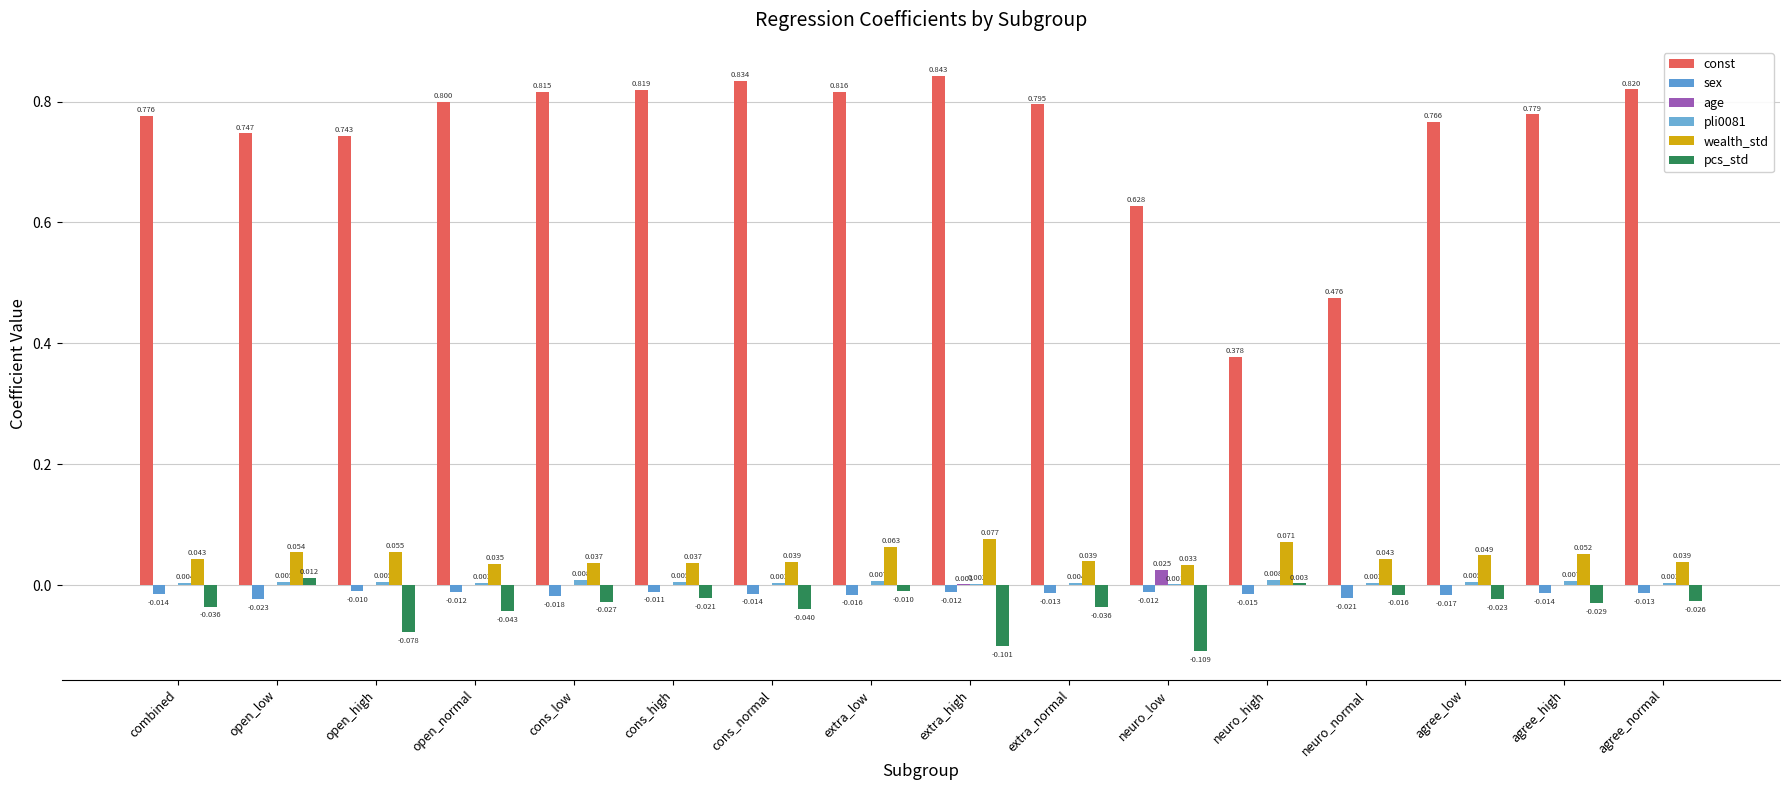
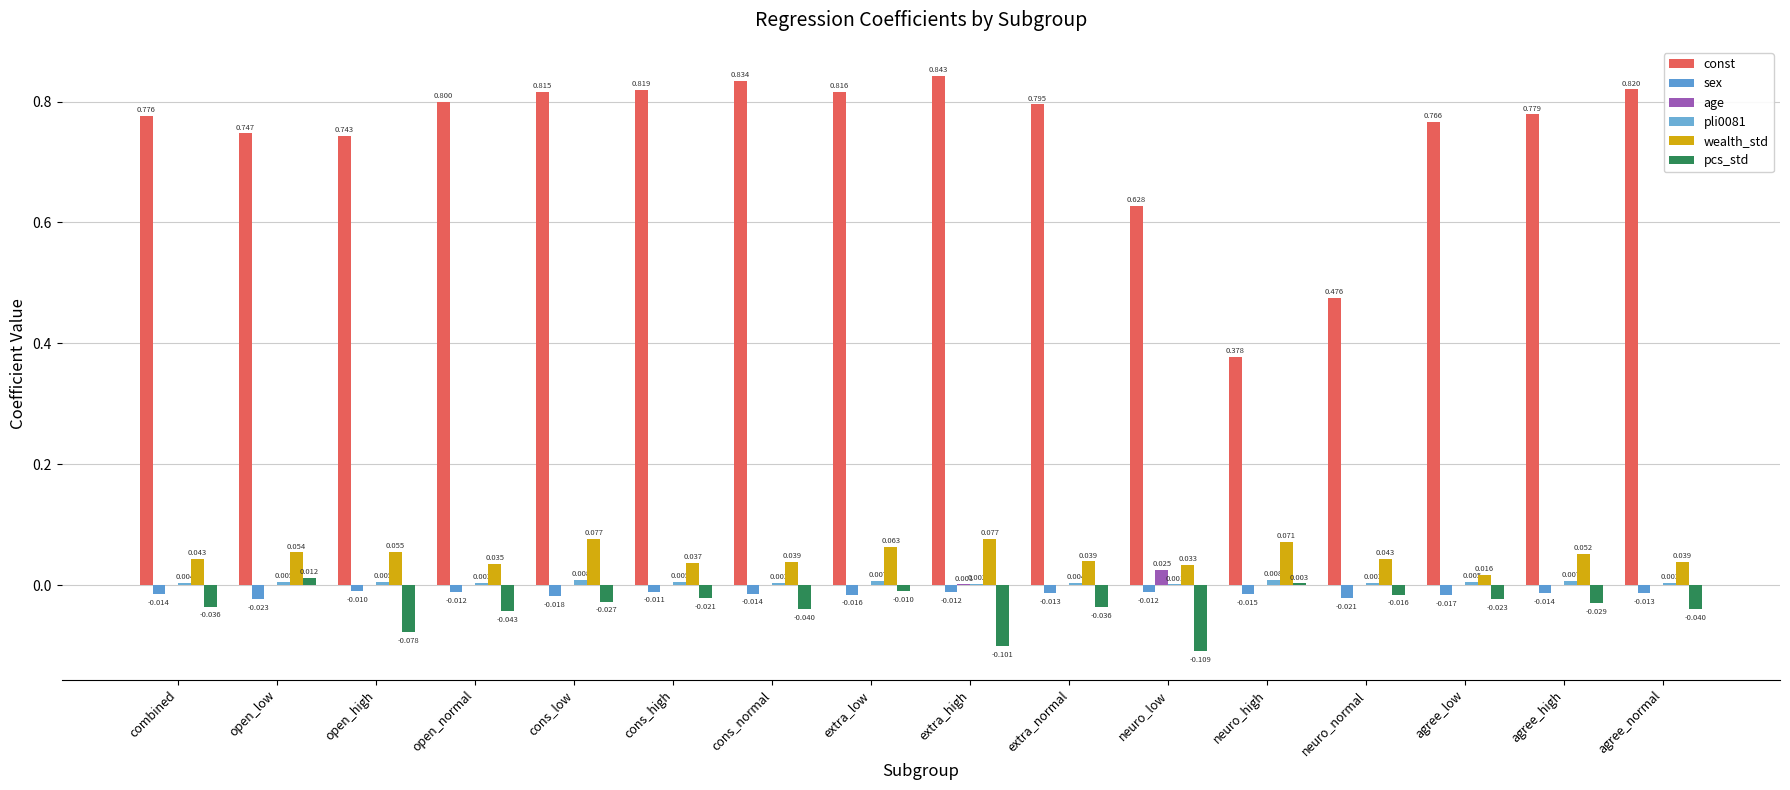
  {
    "const": {
      "combined": 0.776,
      "open_low": 0.747,
      "open_high": 0.743,
      "open_normal": 0.800,
      "cons_low": 0.815,
      "cons_high": 0.819,
      "cons_normal": 0.834,
      "extra_low": 0.816,
      "extra_high": 0.843,
      "extra_normal": 0.795,
      "neuro_low": 0.628,
      "neuro_high": 0.378,
      "neuro_normal": 0.476,
      "agree_low": 0.766,
      "agree_high": 0.779,
      "agree_normal": 0.820
    },
    "age": {
      "neuro_low": 0.025
    },
    "wealth_std": {
      "combined": 0.043,
      "open_low": 0.054,
      "open_high": 0.055,
      "open_normal": 0.035,
-     "cons_low": 0.037,
+     "cons_low": 0.077,
      "cons_high": 0.037,
      "cons_normal": 0.039,
      "extra_low": 0.063,
      "extra_high": 0.077,
      "extra_normal": 0.039,
      "neuro_low": 0.033,
      "neuro_high": 0.071,
      "neuro_normal": 0.043,
-     "agree_low": 0.049,
+     "agree_low": 0.016,
      "agree_high": 0.052,
      "agree_normal": 0.039
    },
    "pcs_std": {
      "combined": -0.036,
      "open_low": 0.012,
      "open_high": -0.078,
      "open_normal": -0.043,
      "cons_low": -0.027,
      "cons_high": -0.021,
      "cons_normal": -0.040,
      "extra_low": -0.010,
      "extra_high": -0.101,
      "extra_normal": -0.036,
      "neuro_low": -0.109,
      "neuro_high": 0.003,
      "neuro_normal": -0.016,
      "agree_low": -0.023,
      "agree_high": -0.029,
-     "agree_normal": -0.026
+     "agree_normal": -0.040
    }
  }
